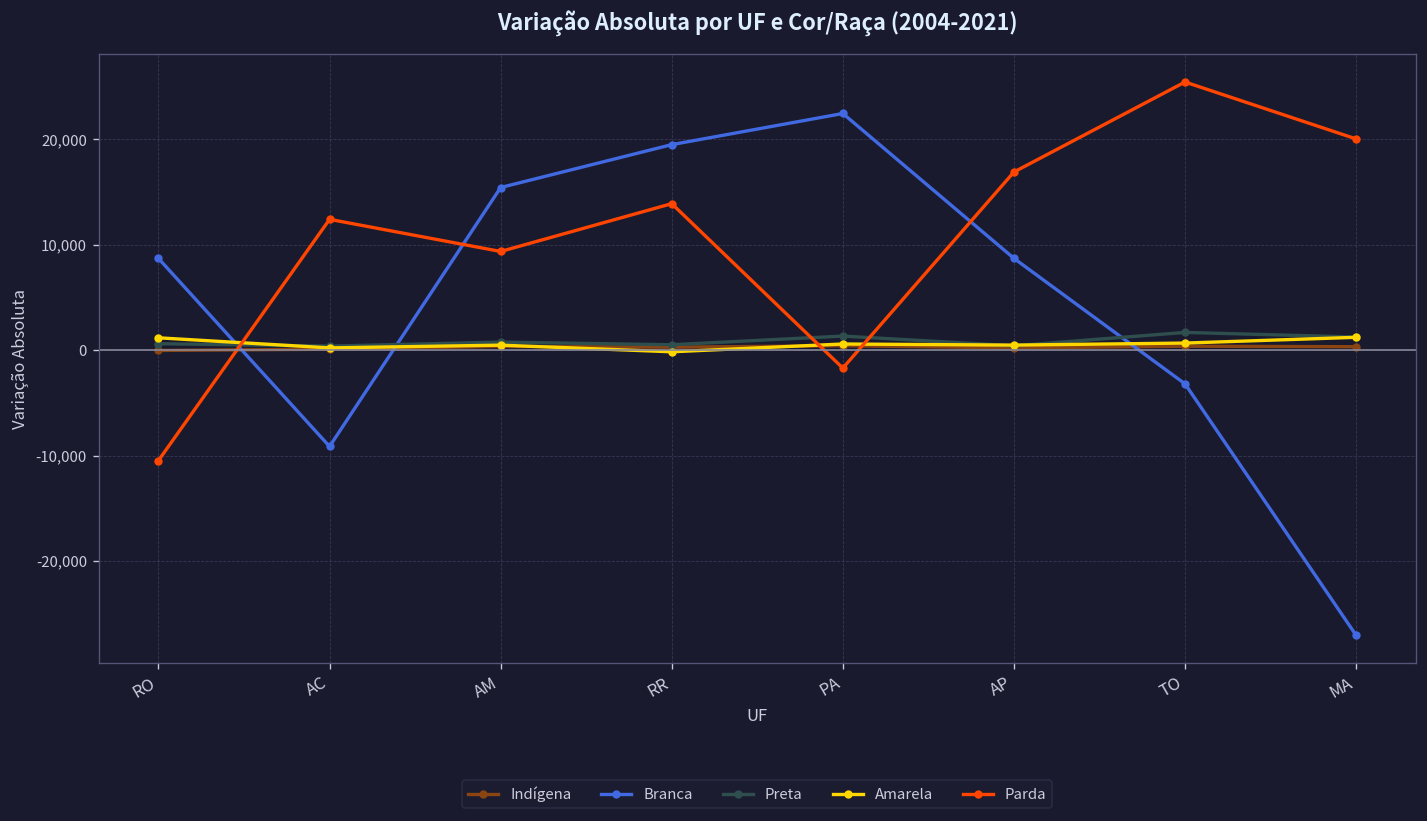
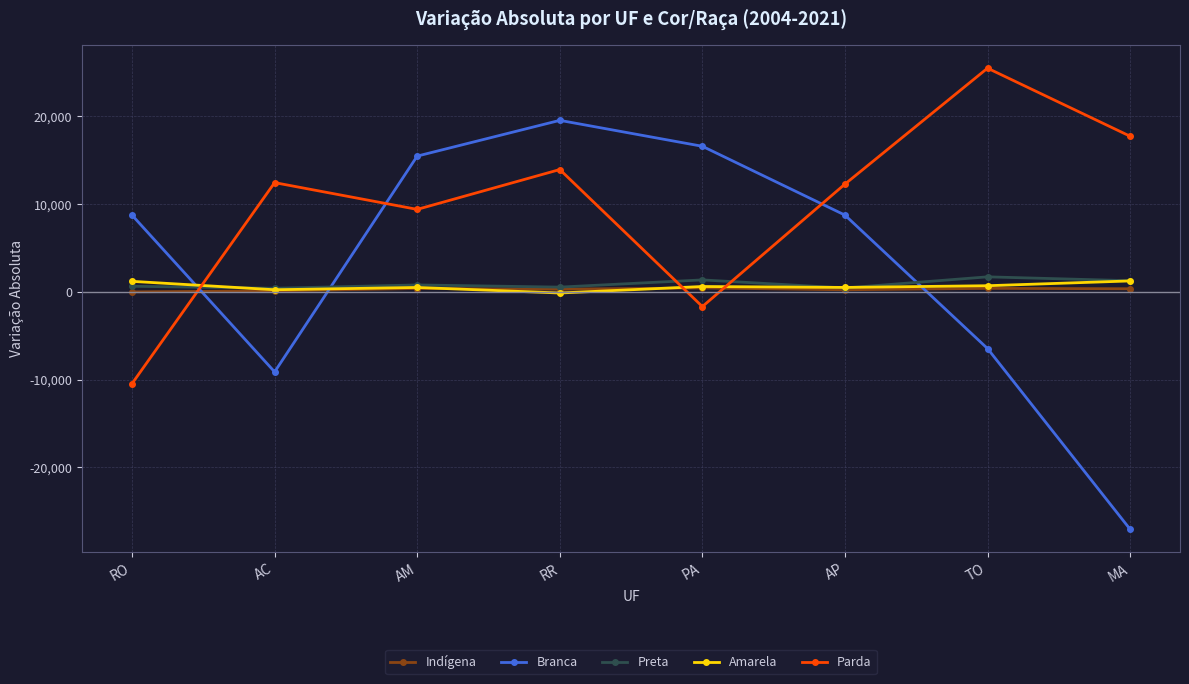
  {
    "Indígena": {
      "RO": "0",
      "TO": "0",
      "MA": "0"
    },
    "Branca": {
      "RO": "9,000",
      "AC": "-9,000",
      "AM": "15,000",
      "RR": "20,000",
-     "PA": "22,000",
+     "PA": "17,000",
      "AP": "9,000",
-     "TO": "-3,000",
+     "TO": "-6,000",
      "MA": "-27,000"
    },
    "Preta": {
      "RO": "1,000",
      "PA": "1,000",
      "TO": "2,000"
    },
    "Amarela": {
      "RO": "1,000",
      "RR": "0",
      "TO": "1,000"
    },
    "Parda": {
      "RO": "-10,000",
      "AC": "12,000",
      "AM": "9,000",
      "RR": "14,000",
      "PA": "-2,000",
-     "AP": "17,000",
+     "AP": "12,000",
      "TO": "25,000",
-     "MA": "20,000"
+     "MA": "18,000"
    }
  }
